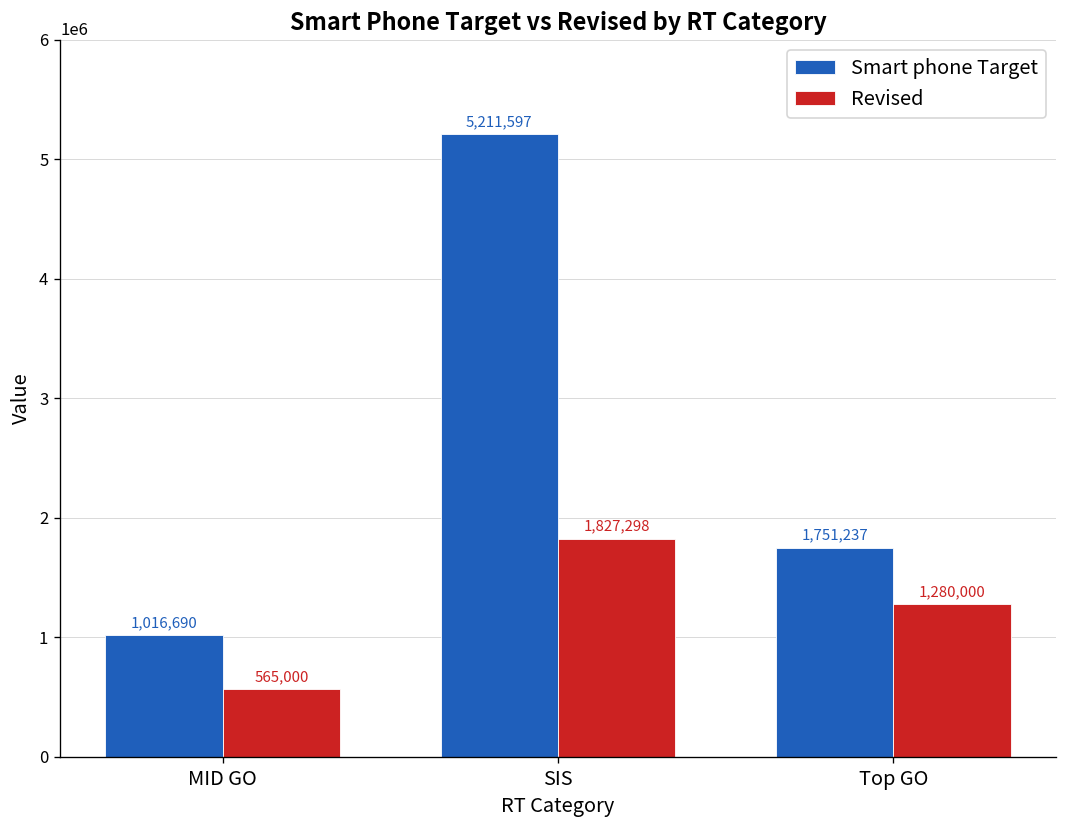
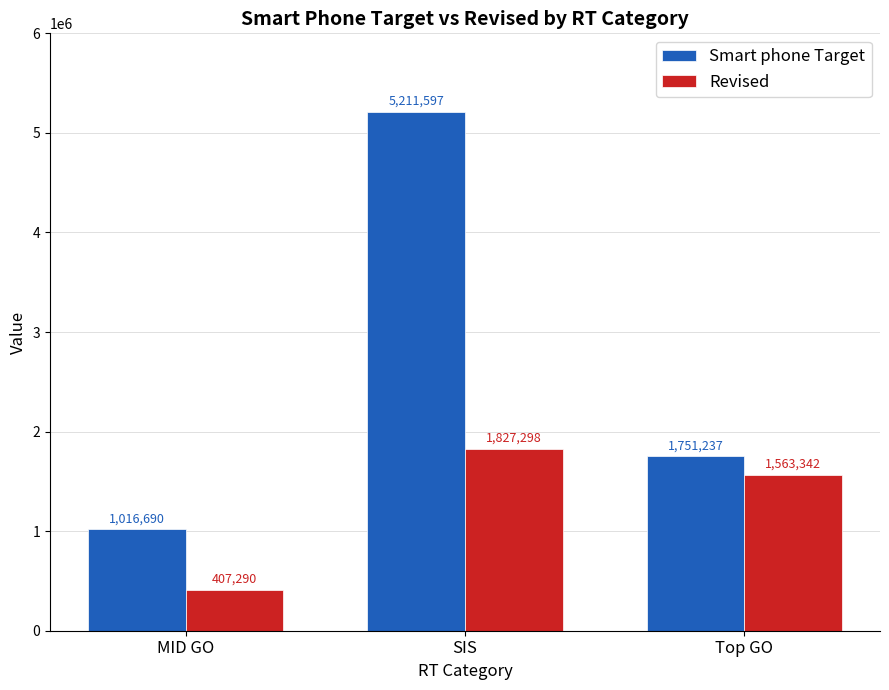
  {
    "Smart phone Target": {
      "MID GO": "1,016,690",
      "SIS": "5,211,597",
      "Top GO": "1,751,237"
    },
    "Revised": {
-     "MID GO": "565,000",
+     "MID GO": "407,290",
      "SIS": "1,827,298",
-     "Top GO": "1,280,000"
+     "Top GO": "1,563,342"
    }
  }
